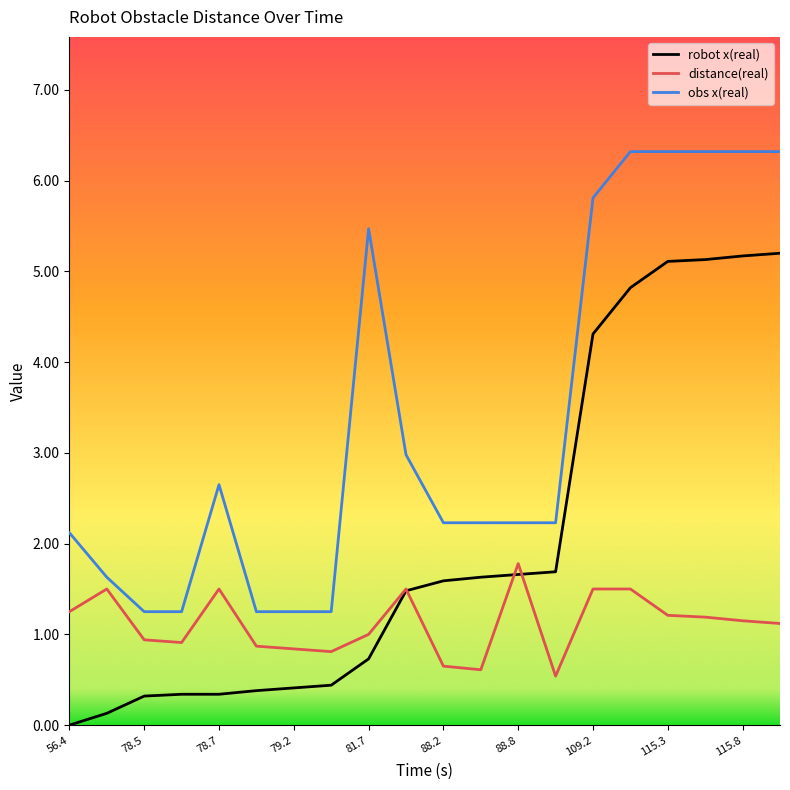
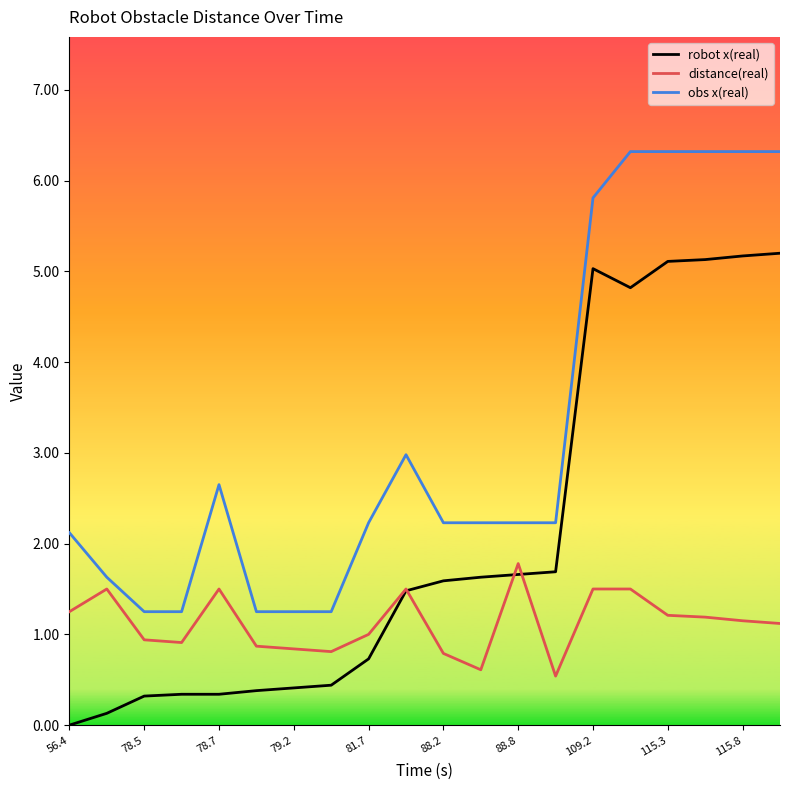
  {
    "robot x(real)": {
      "56.4": 0.0,
      "78.5": 0.3,
      "78.7": 0.3,
      "79.2": 0.4,
      "81.7": 0.7,
      "88.2": 1.6,
      "88.8": 1.7,
-     "109.2": 4.3,
+     "109.2": 5.0,
      "115.3": 5.1,
      "115.8": 5.2
    },
    "distance(real)": {
      "56.4": 1.3,
      "78.5": 0.9,
      "78.7": 1.5,
      "79.2": 0.8,
      "81.7": 1.0,
-     "88.2": 0.7,
+     "88.2": 0.8,
      "88.8": 1.8,
      "109.2": 1.5,
      "115.3": 1.2,
      "115.8": 1.2
    },
    "obs x(real)": {
      "56.4": 2.1,
      "78.5": 1.3,
      "78.7": 2.7,
      "79.2": 1.3,
-     "81.7": 5.5,
+     "81.7": 2.2,
      "88.2": 2.2,
      "88.8": 2.2,
      "109.2": 5.8,
      "115.3": 6.3,
      "115.8": 6.3
    }
  }
